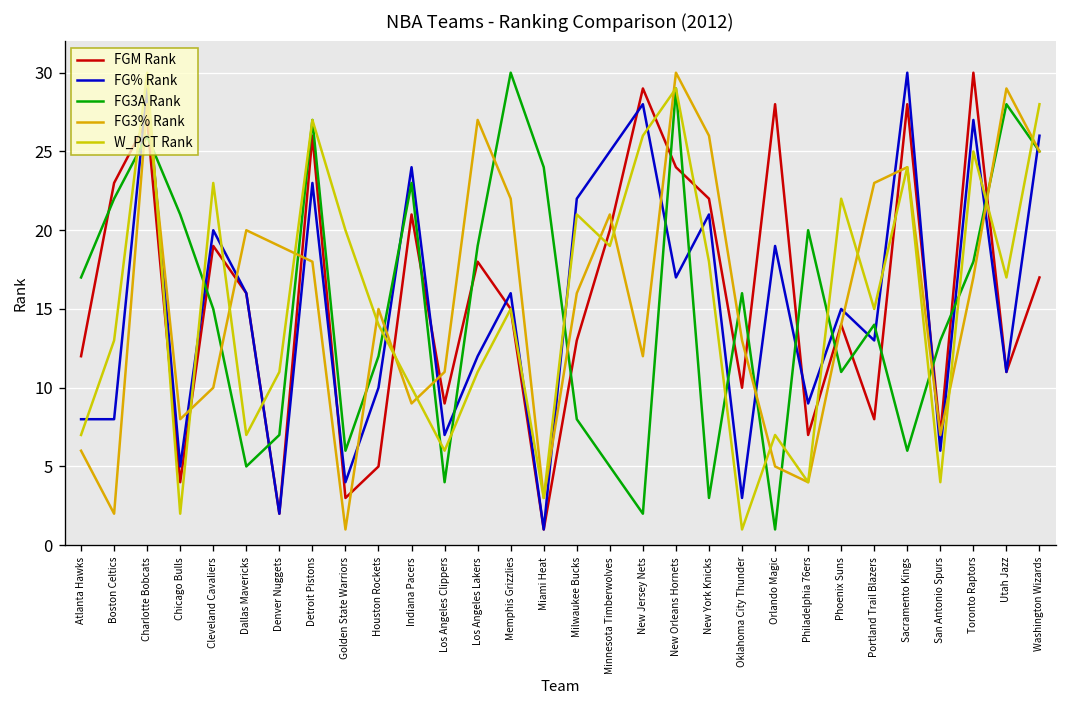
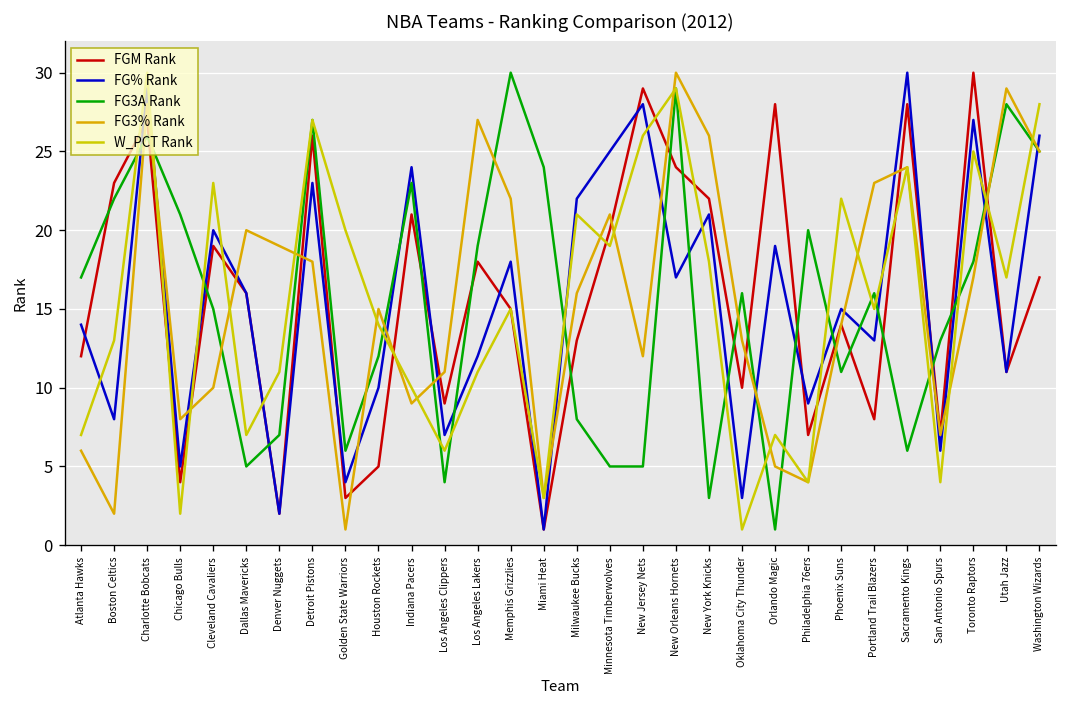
  {
    "FGM Rank": {
      "Atlanta Hawks": 12,
      "Boston Celtics": 23,
      "Chicago Bulls": 4,
      "Cleveland Cavaliers": 19,
      "Detroit Pistons": 26,
      "Golden State Warriors": 3,
      "Houston Rockets": 5,
      "Indiana Pacers": 21,
      "Los Angeles Clippers": 9,
      "Los Angeles Lakers": 18,
      "Milwaukee Bucks": 13,
      "Minnesota Timberwolves": 20,
      "New Jersey Nets": 29,
      "New Orleans Hornets": 24,
      "New York Knicks": 22,
      "Oklahoma City Thunder": 10,
      "Orlando Magic": 28,
      "Philadelphia 76ers": 7,
      "Portland Trail Blazers": 8,
      "Sacramento Kings": 28,
      "Toronto Raptors": 30,
      "Washington Wizards": 17
    },
    "FG% Rank": {
-     "Atlanta Hawks": 8,
+     "Atlanta Hawks": 14,
      "Boston Celtics": 8,
      "Chicago Bulls": 5,
      "Cleveland Cavaliers": 20,
      "Detroit Pistons": 23,
      "Golden State Warriors": 4,
      "Houston Rockets": 10,
      "Indiana Pacers": 24,
      "Los Angeles Clippers": 7,
      "Los Angeles Lakers": 12,
-     "Memphis Grizzlies": 16,
+     "Memphis Grizzlies": 18,
      "Milwaukee Bucks": 22,
      "Minnesota Timberwolves": 25,
      "New Jersey Nets": 28,
      "New Orleans Hornets": 17,
      "New York Knicks": 21,
      "Oklahoma City Thunder": 3,
      "Orlando Magic": 19,
      "Philadelphia 76ers": 9,
      "Phoenix Suns": 15,
      "Portland Trail Blazers": 13,
      "Sacramento Kings": 30,
      "San Antonio Spurs": 6,
      "Toronto Raptors": 27,
      "Washington Wizards": 26
    },
    "FG3A Rank": {
      "Atlanta Hawks": 17,
      "Boston Celtics": 22,
      "Chicago Bulls": 21,
      "Cleveland Cavaliers": 15,
      "Dallas Mavericks": 5,
      "Denver Nuggets": 7,
      "Golden State Warriors": 6,
      "Houston Rockets": 12,
      "Indiana Pacers": 23,
      "Los Angeles Clippers": 4,
      "Los Angeles Lakers": 19,
      "Memphis Grizzlies": 30,
      "Miami Heat": 24,
      "Milwaukee Bucks": 8,
      "Minnesota Timberwolves": 5,
-     "New Jersey Nets": 2,
+     "New Jersey Nets": 5,
      "New York Knicks": 3,
      "Oklahoma City Thunder": 16,
      "Orlando Magic": 1,
      "Philadelphia 76ers": 20,
      "Phoenix Suns": 11,
-     "Portland Trail Blazers": 14,
+     "Portland Trail Blazers": 16,
      "Sacramento Kings": 6,
      "San Antonio Spurs": 13,
      "Toronto Raptors": 18,
      "Utah Jazz": 28
    }
  }
